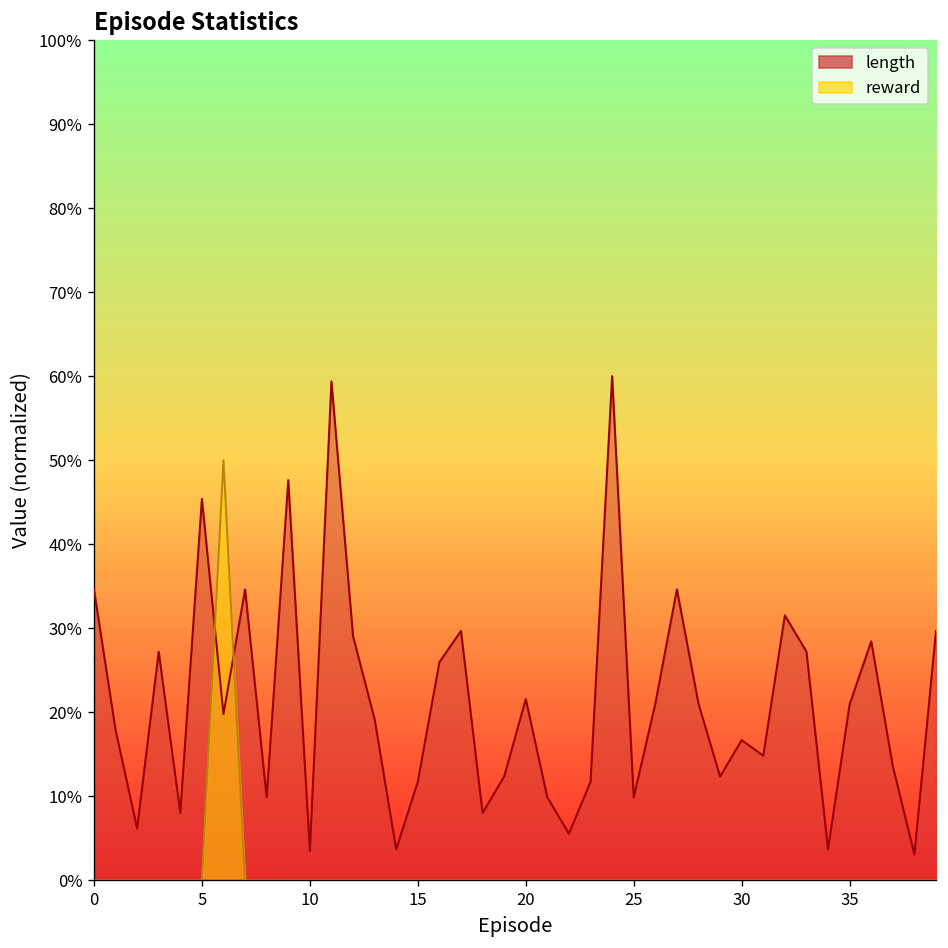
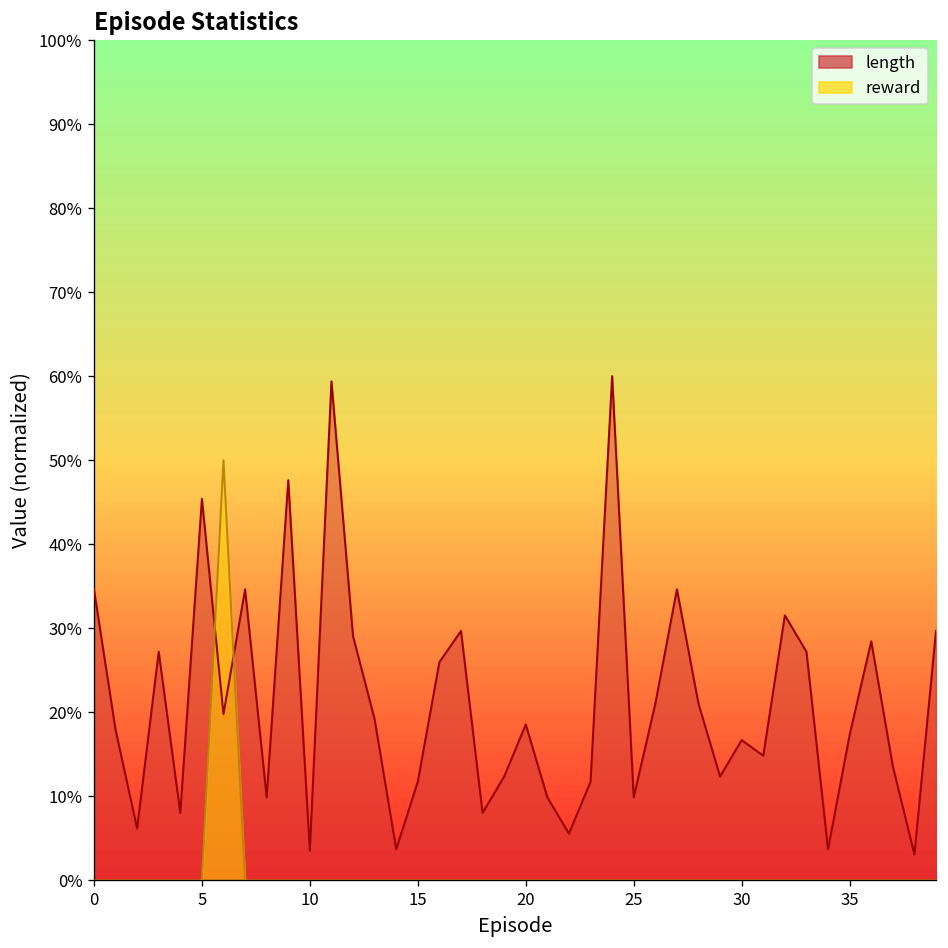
  {
    "length": {
      "0": "35%",
      "5": "45%",
      "10": "4%",
      "15": "12%",
-     "20": "22%",
+     "20": "19%",
      "25": "10%",
      "30": "17%",
-     "35": "21%"
+     "35": "17%"
    },
    "reward": {
      "0": "0%",
      "5": "0%",
      "10": "0%",
      "15": "0%",
      "20": "0%",
      "25": "0%",
      "30": "0%",
      "35": "0%"
    }
  }
